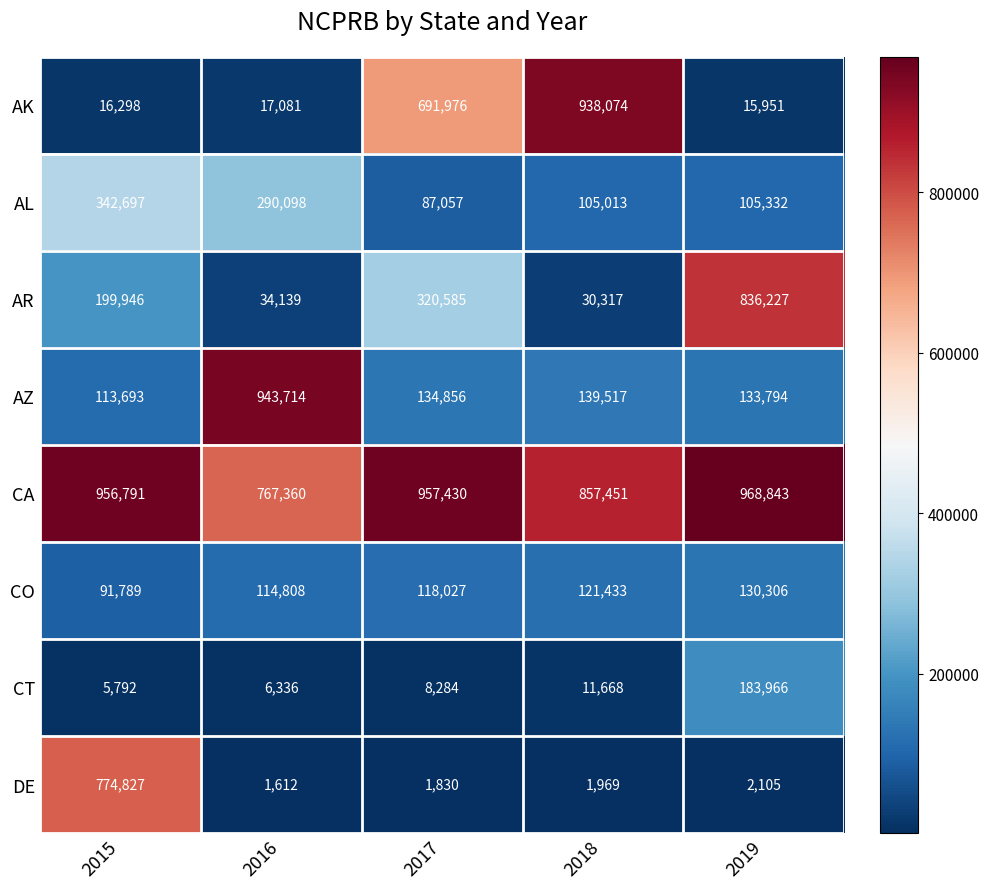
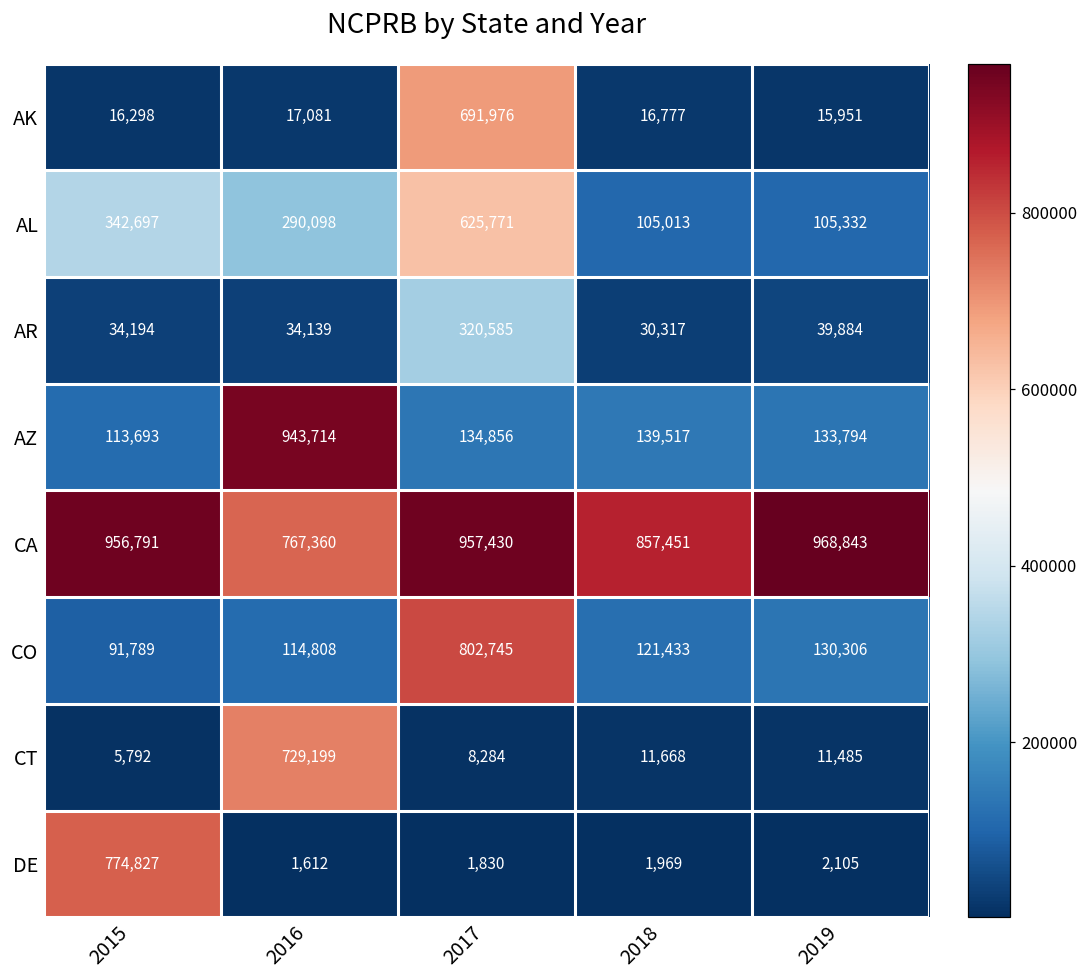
  {
    "AK": {
      "2015": "16,298",
      "2016": "17,081",
      "2017": "691,976",
-     "2018": "938,074",
+     "2018": "16,777",
      "2019": "15,951"
    },
    "AL": {
      "2015": "342,697",
      "2016": "290,098",
-     "2017": "87,057",
+     "2017": "625,771",
      "2018": "105,013",
      "2019": "105,332"
    },
    "AR": {
-     "2015": "199,946",
+     "2015": "34,194",
      "2016": "34,139",
      "2017": "320,585",
      "2018": "30,317",
-     "2019": "836,227"
+     "2019": "39,884"
    },
    "AZ": {
      "2015": "113,693",
      "2016": "943,714",
      "2017": "134,856",
      "2018": "139,517",
      "2019": "133,794"
    },
    "CA": {
      "2015": "956,791",
      "2016": "767,360",
      "2017": "957,430",
      "2018": "857,451",
      "2019": "968,843"
    },
    "CO": {
      "2015": "91,789",
      "2016": "114,808",
-     "2017": "118,027",
+     "2017": "802,745",
      "2018": "121,433",
      "2019": "130,306"
    },
    "CT": {
      "2015": "5,792",
-     "2016": "6,336",
+     "2016": "729,199",
      "2017": "8,284",
      "2018": "11,668",
-     "2019": "183,966"
+     "2019": "11,485"
    },
    "DE": {
      "2015": "774,827",
      "2016": "1,612",
      "2017": "1,830",
      "2018": "1,969",
      "2019": "2,105"
    }
  }
